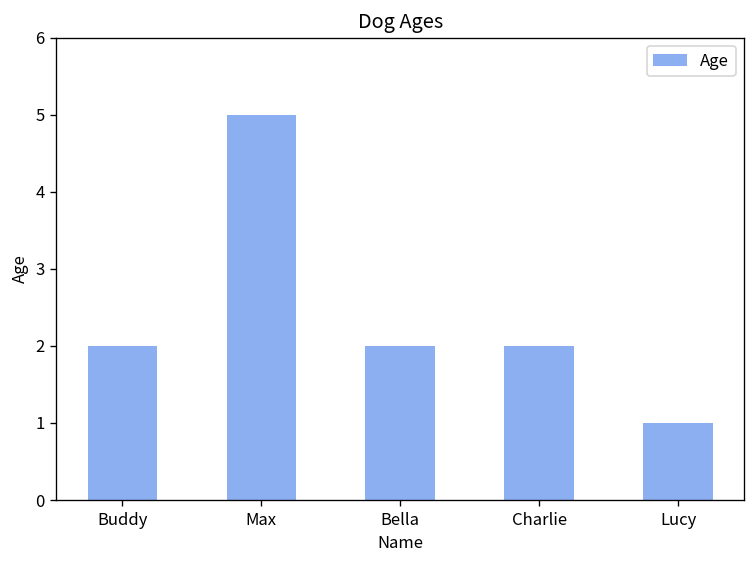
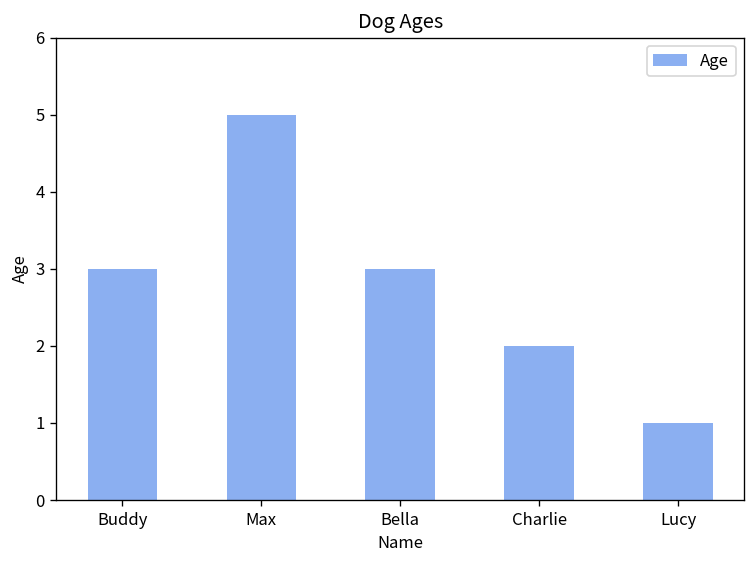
  {
-   "Buddy": 2,
+   "Buddy": 3,
    "Max": 5,
-   "Bella": 2,
+   "Bella": 3,
    "Charlie": 2,
    "Lucy": 1
  }
